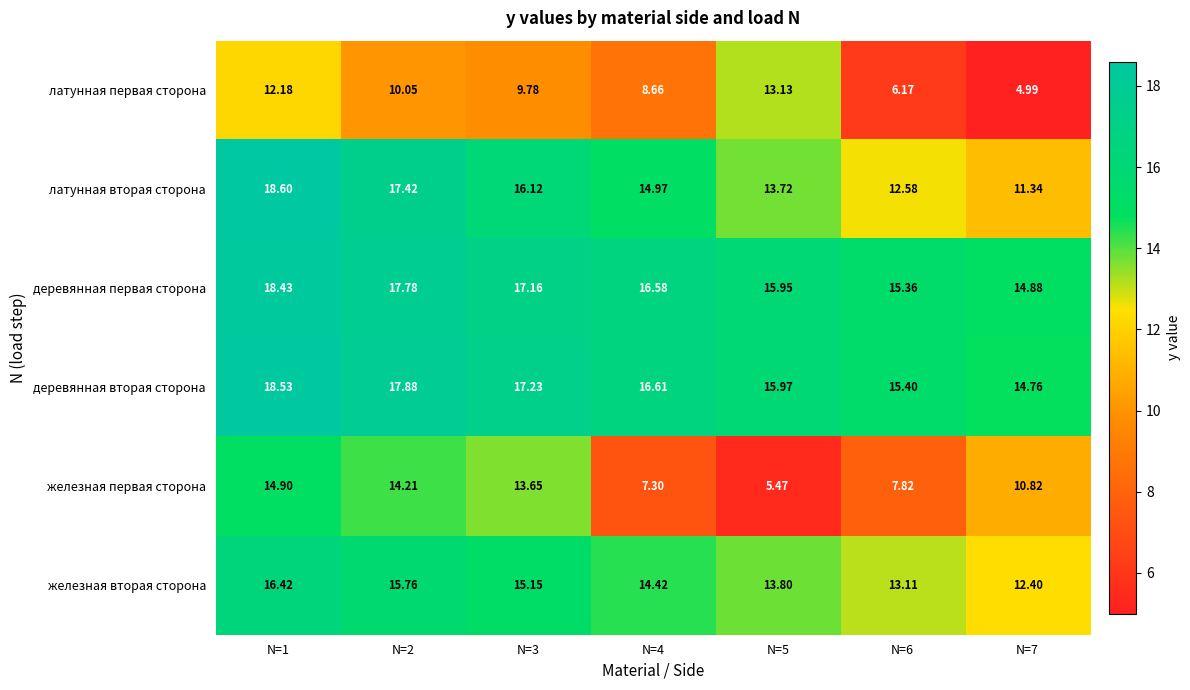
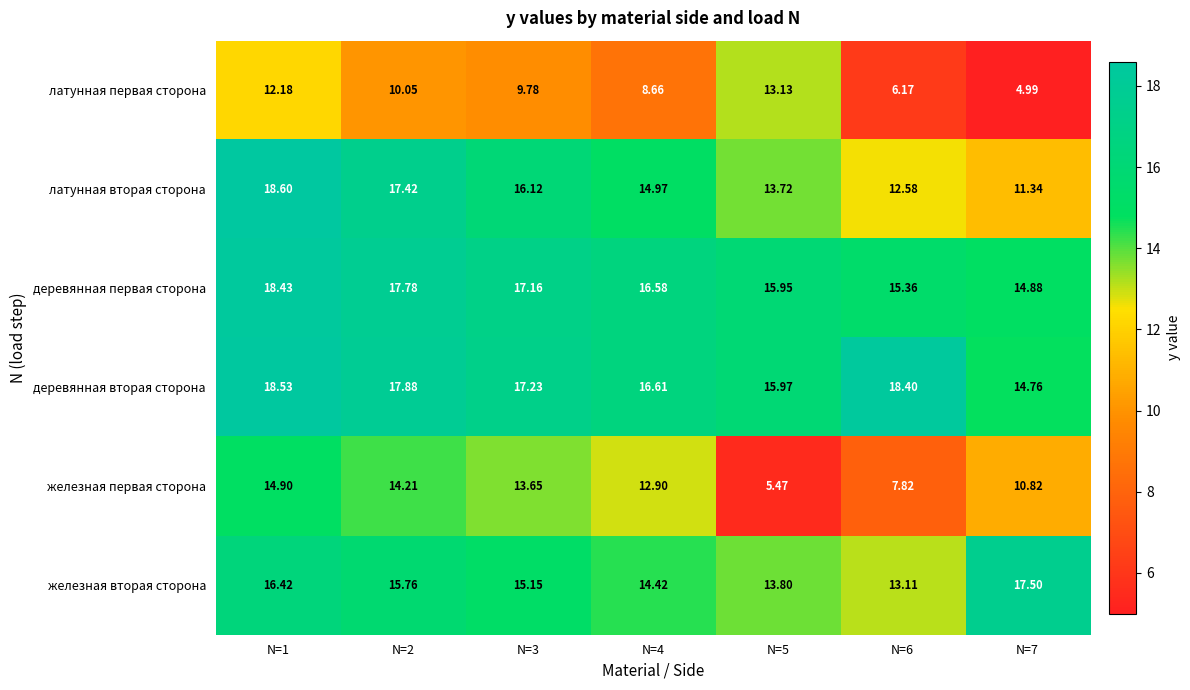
  {
    "латунная первая сторона": {
      "N=1": 12.18,
      "N=2": 10.05,
      "N=3": 9.78,
      "N=4": 8.66,
      "N=5": 13.13,
      "N=6": 6.17,
      "N=7": 4.99
    },
    "латунная вторая сторона": {
      "N=1": 18.60,
      "N=2": 17.42,
      "N=3": 16.12,
      "N=4": 14.97,
      "N=5": 13.72,
      "N=6": 12.58,
      "N=7": 11.34
    },
    "деревянная первая сторона": {
      "N=1": 18.43,
      "N=2": 17.78,
      "N=3": 17.16,
      "N=4": 16.58,
      "N=5": 15.95,
      "N=6": 15.36,
      "N=7": 14.88
    },
    "деревянная вторая сторона": {
      "N=1": 18.53,
      "N=2": 17.88,
      "N=3": 17.23,
      "N=4": 16.61,
      "N=5": 15.97,
-     "N=6": 15.40,
+     "N=6": 18.40,
      "N=7": 14.76
    },
    "железная первая сторона": {
      "N=1": 14.90,
      "N=2": 14.21,
      "N=3": 13.65,
-     "N=4": 7.30,
+     "N=4": 12.90,
      "N=5": 5.47,
      "N=6": 7.82,
      "N=7": 10.82
    },
    "железная вторая сторона": {
      "N=1": 16.42,
      "N=2": 15.76,
      "N=3": 15.15,
      "N=4": 14.42,
      "N=5": 13.80,
      "N=6": 13.11,
-     "N=7": 12.40
+     "N=7": 17.50
    }
  }
